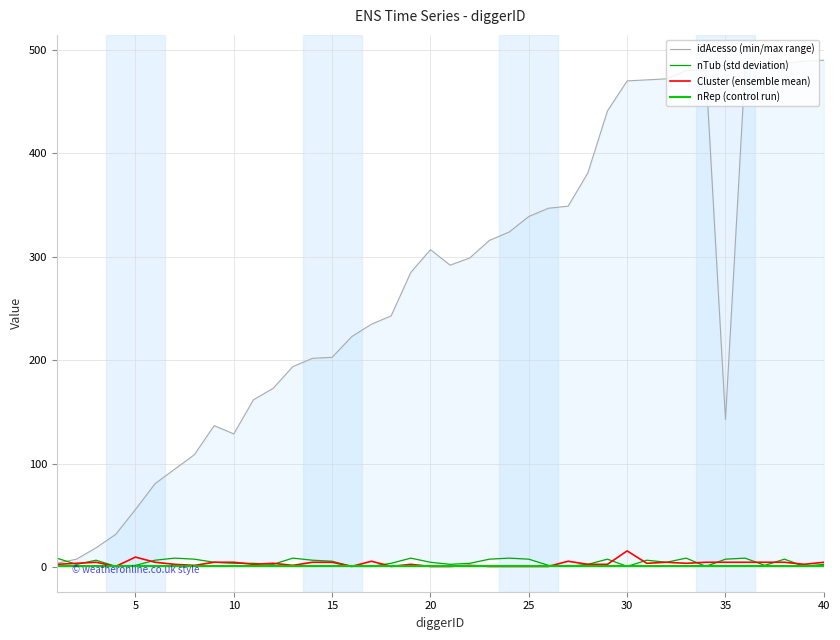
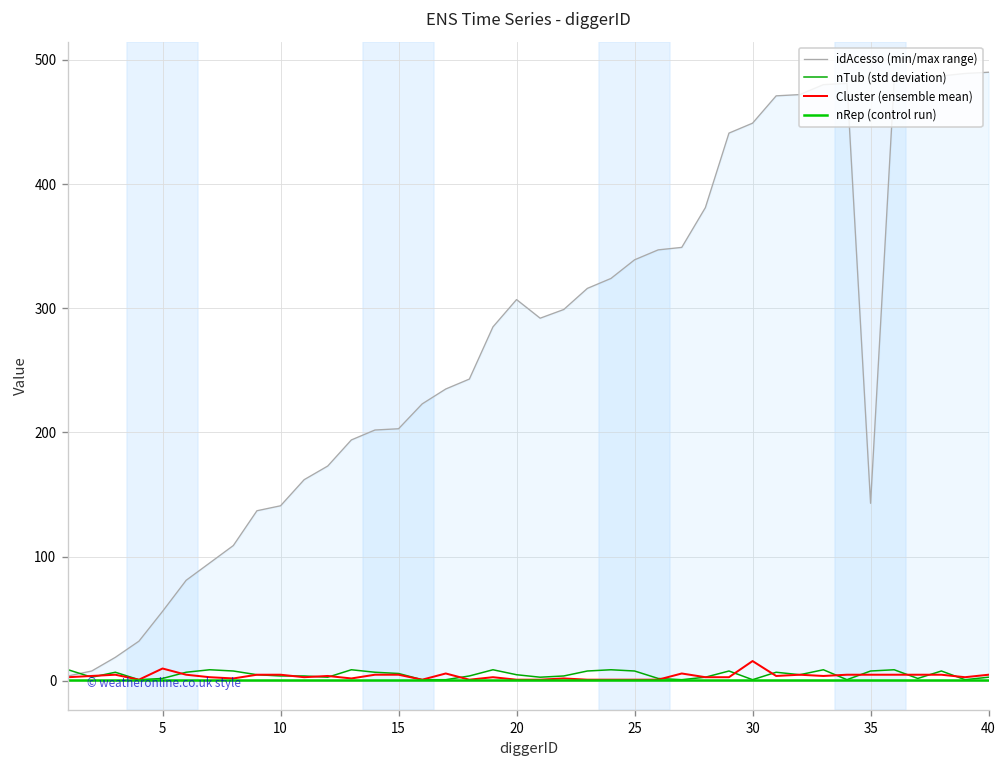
  {
    "idAcesso (min/max range)": {
-     "10": 129,
-     "30": 470
+     "10": 141,
+     "30": 449
    },
    "Cluster (ensemble mean)": {
      "5": 10,
      "30": 16,
      "35": 5
    }
  }
